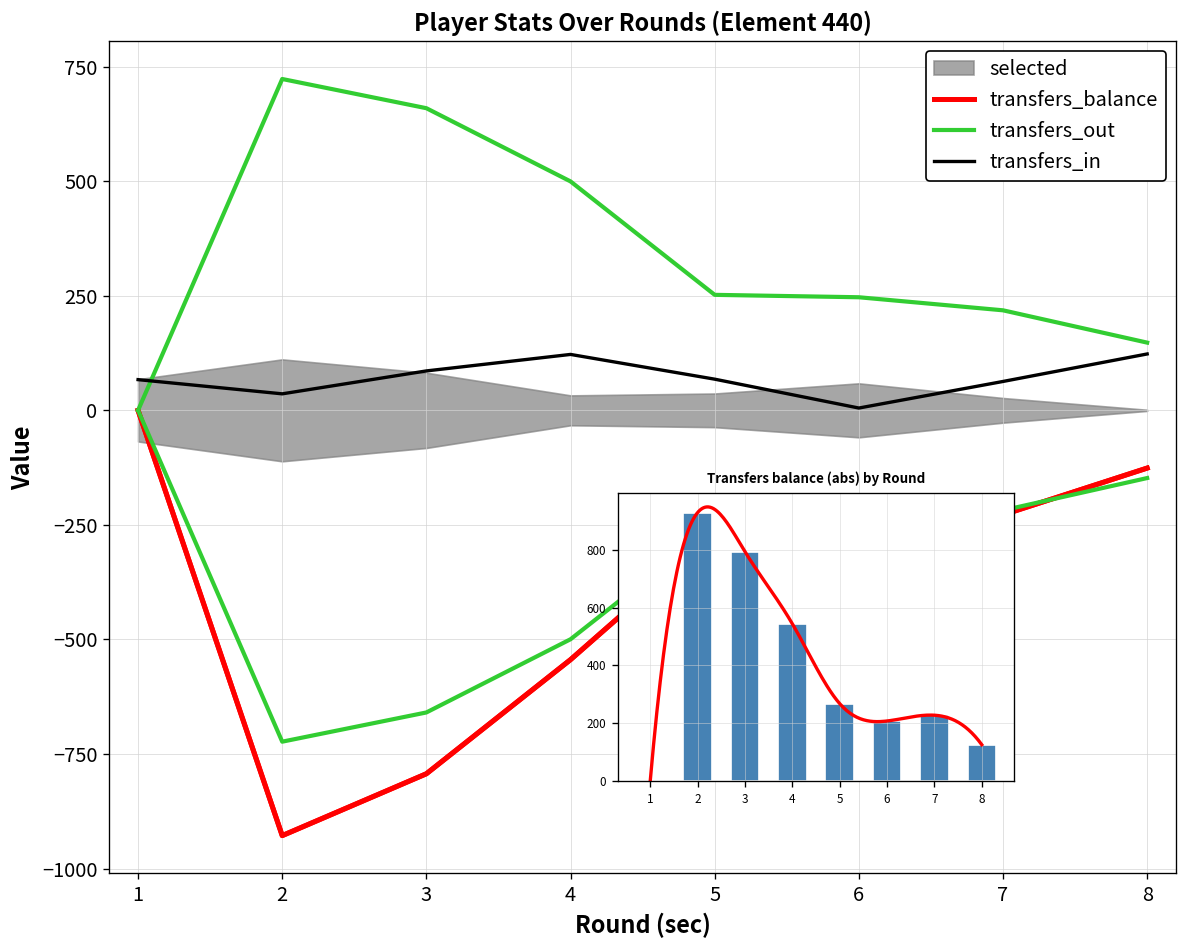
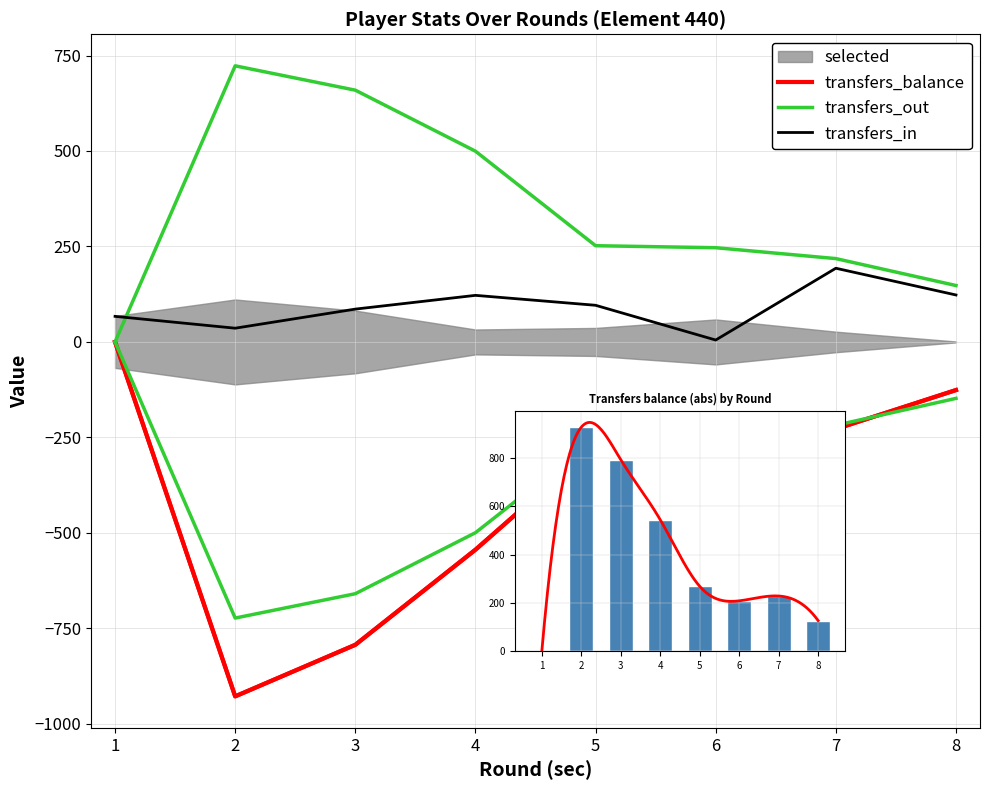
  {
    "Player Stats Over Rounds (Element 440)": {
      "transfers_balance": {
        "2": -930,
        "3": -790,
        "4": -540,
        "5": -270,
        "6": -210,
        "7": -230,
        "8": -130
      },
      "transfers_in": {
        "2": 40,
        "4": 120,
-       "5": 70,
+       "5": 100,
        "6": 10,
-       "7": 60,
+       "7": 190,
        "8": 120
      }
    }
  }
